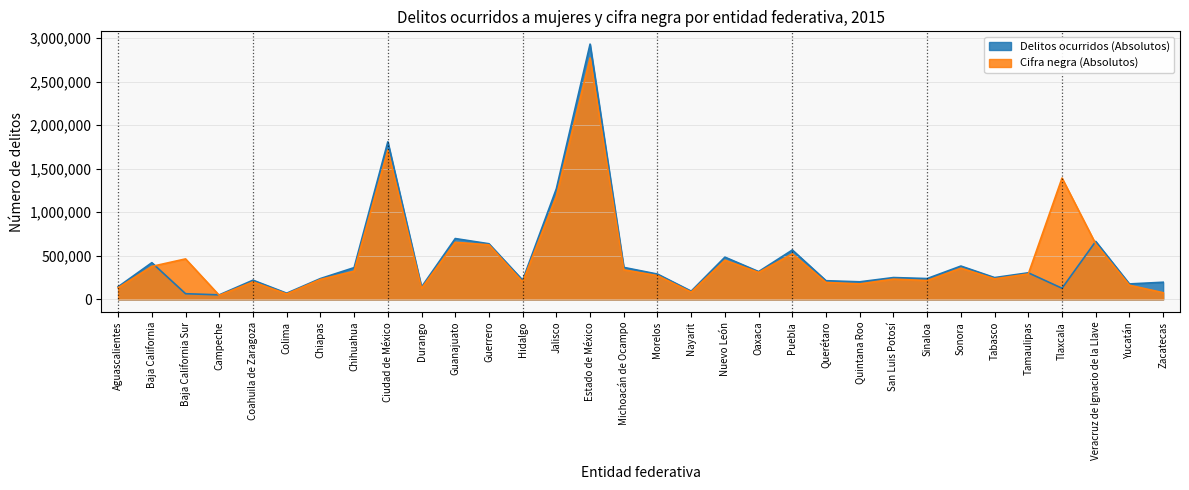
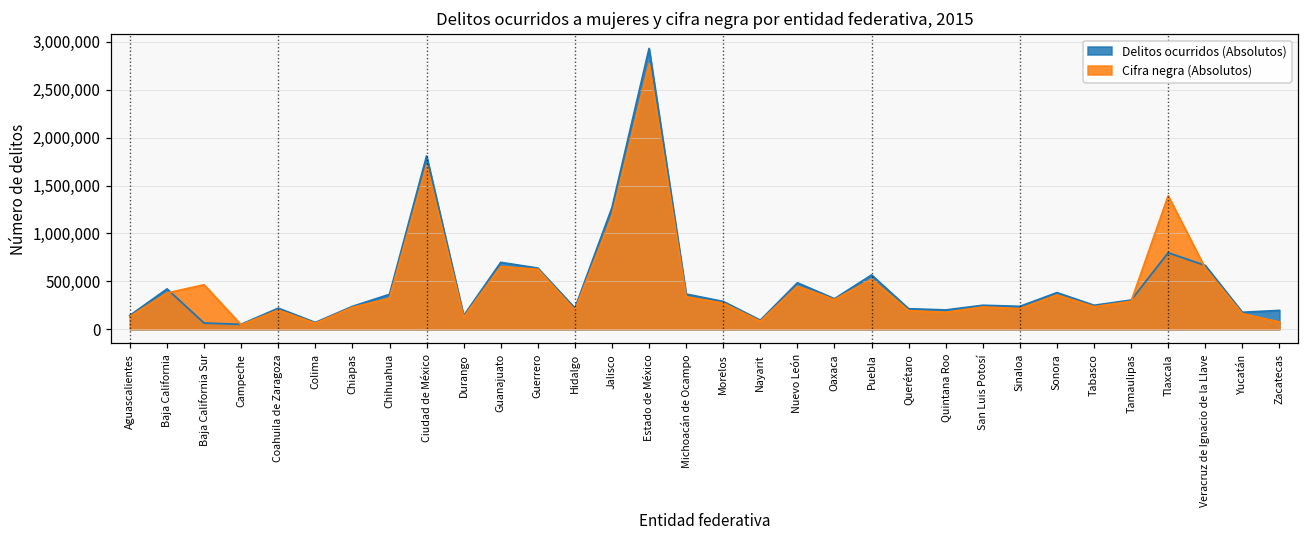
  {
    "Delitos ocurridos (Absolutos)": {
      "Baja California": "400,000",
      "Baja California Sur": "100,000",
      "Chihuahua": "400,000",
      "Ciudad de México": "1,800,000",
      "Guanajuato": "700,000",
      "Jalisco": "1,300,000",
      "Estado de México": "2,900,000",
      "Nuevo León": "500,000",
      "Puebla": "600,000",
-     "Tlaxcala": "100,000",
+     "Tlaxcala": "800,000",
      "Veracruz de Ignacio de la Llave": "700,000",
      "Zacatecas": "200,000"
    },
    "Cifra negra (Absolutos)": {
      "Baja California": "400,000",
      "Baja California Sur": "500,000",
      "Chihuahua": "300,000",
      "Ciudad de México": "1,700,000",
      "Guanajuato": "700,000",
      "Jalisco": "1,200,000",
      "Estado de México": "2,800,000",
      "Nuevo León": "400,000",
      "Puebla": "500,000",
      "Tlaxcala": "1,400,000",
      "Veracruz de Ignacio de la Llave": "600,000",
      "Zacatecas": "100,000"
    }
  }
